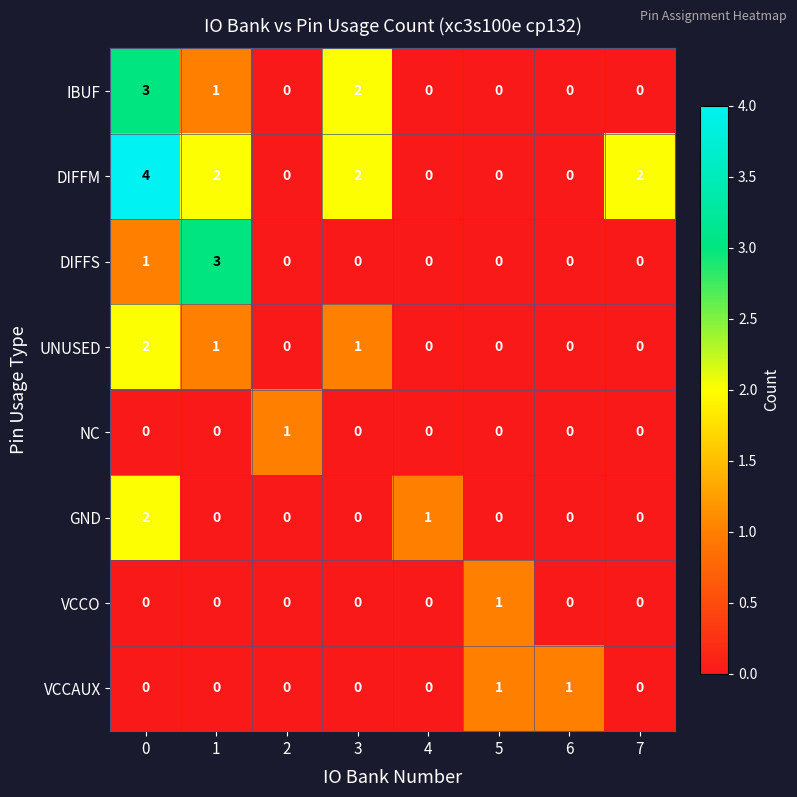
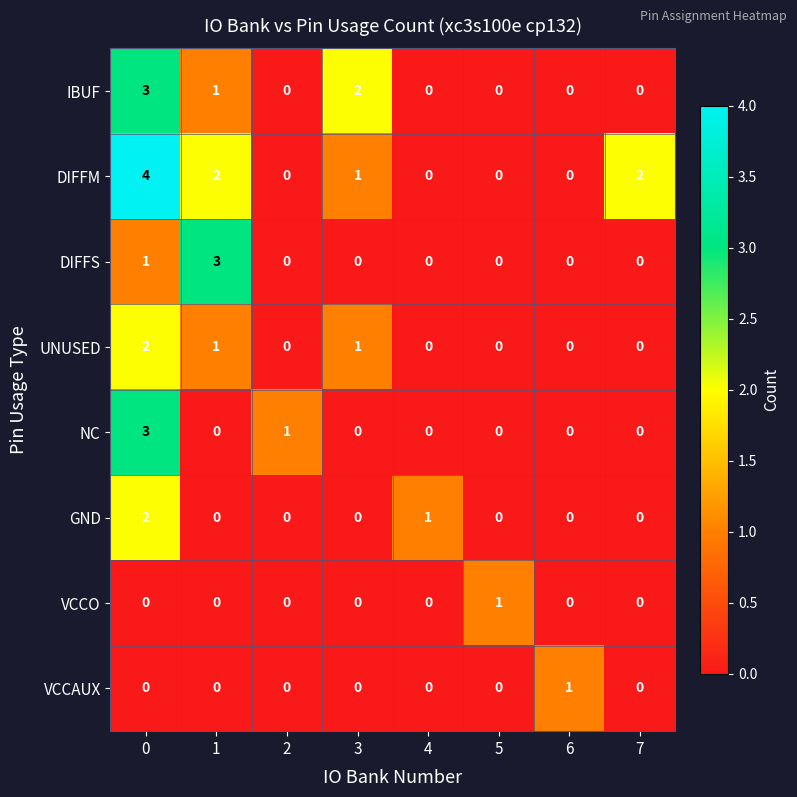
  {
    "IBUF": {
      "0": 3,
      "1": 1,
      "2": 0,
      "3": 2,
      "4": 0,
      "5": 0,
      "6": 0,
      "7": 0
    },
    "DIFFM": {
      "0": 4,
      "1": 2,
      "2": 0,
-     "3": 2,
+     "3": 1,
      "4": 0,
      "5": 0,
      "6": 0,
      "7": 2
    },
    "DIFFS": {
      "0": 1,
      "1": 3,
      "2": 0,
      "3": 0,
      "4": 0,
      "5": 0,
      "6": 0,
      "7": 0
    },
    "UNUSED": {
      "0": 2,
      "1": 1,
      "2": 0,
      "3": 1,
      "4": 0,
      "5": 0,
      "6": 0,
      "7": 0
    },
    "NC": {
-     "0": 0,
+     "0": 3,
      "1": 0,
      "2": 1,
      "3": 0,
      "4": 0,
      "5": 0,
      "6": 0,
      "7": 0
    },
    "GND": {
      "0": 2,
      "1": 0,
      "2": 0,
      "3": 0,
      "4": 1,
      "5": 0,
      "6": 0,
      "7": 0
    },
    "VCCO": {
      "0": 0,
      "1": 0,
      "2": 0,
      "3": 0,
      "4": 0,
      "5": 1,
      "6": 0,
      "7": 0
    },
    "VCCAUX": {
      "0": 0,
      "1": 0,
      "2": 0,
      "3": 0,
      "4": 0,
-     "5": 1,
+     "5": 0,
      "6": 1,
      "7": 0
    }
  }
